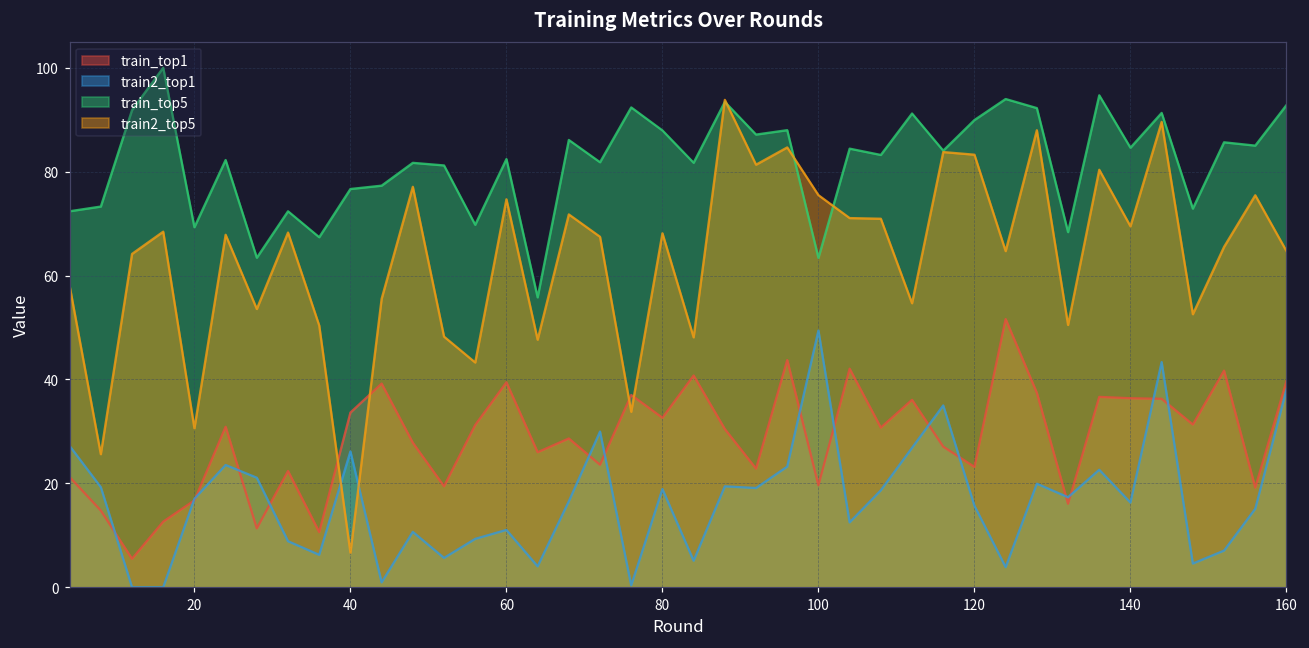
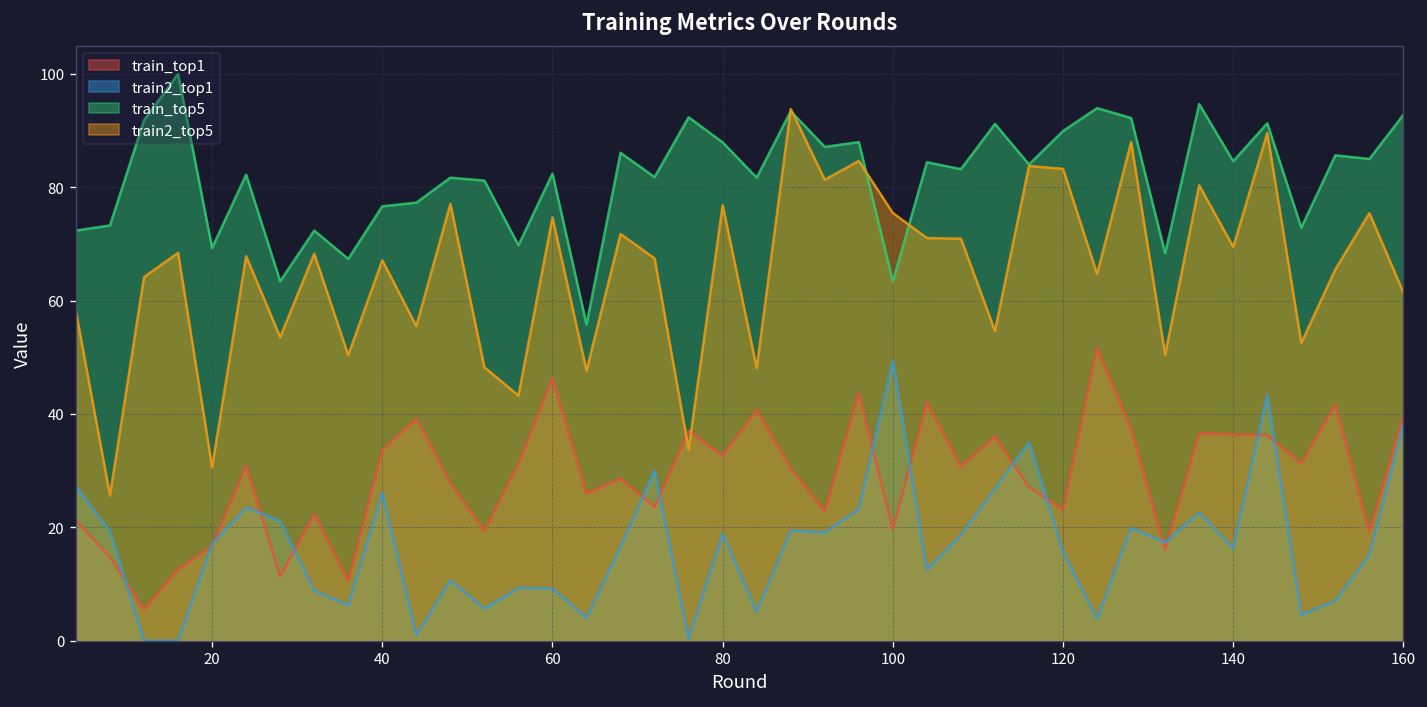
  {
    "train_top1": {
      "40": 34,
-     "60": 39,
+     "60": 46,
      "80": 33,
      "100": 20,
      "120": 23,
      "140": 36,
      "160": 40
    },
    "train2_top1": {
      "40": 26,
-     "60": 11,
+     "60": 9,
      "80": 19,
      "100": 49,
      "120": 16,
      "140": 16,
      "160": 38
    },
    "train_top5": {
      "20": 69,
      "40": 77,
      "60": 82,
      "80": 88,
      "100": 63,
      "120": 90,
      "140": 85,
      "160": 93
    },
    "train2_top5": {
      "20": 31,
-     "40": 7,
+     "40": 67,
      "60": 75,
-     "80": 68,
+     "80": 77,
      "100": 75,
      "120": 83,
      "140": 69,
-     "160": 65
+     "160": 61
    }
  }
